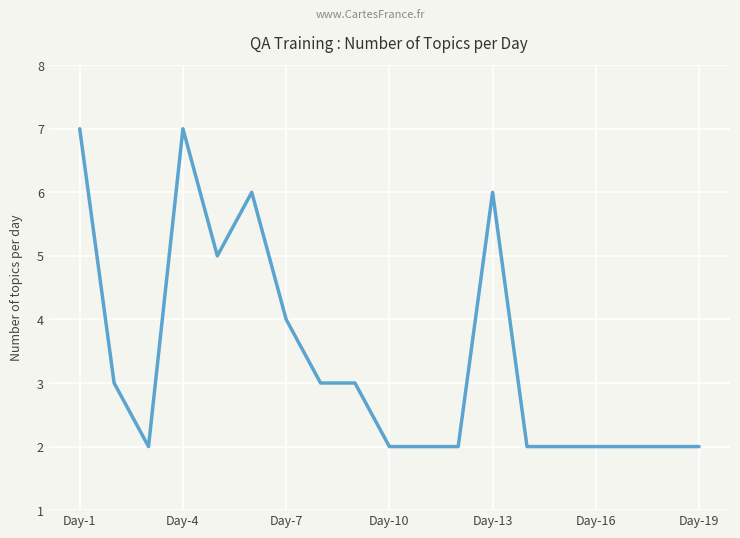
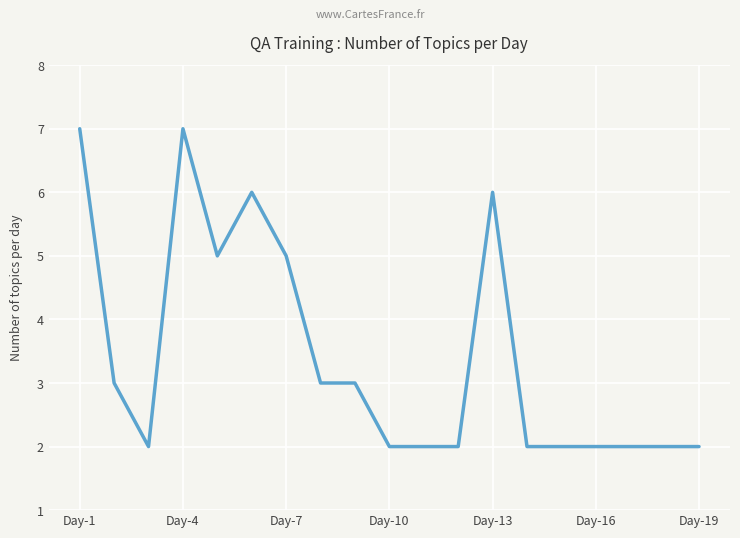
  {
    "Day-1": 7,
    "Day-4": 7,
-   "Day-7": 4,
+   "Day-7": 5,
    "Day-10": 2,
    "Day-13": 6,
    "Day-16": 2,
    "Day-19": 2
  }
